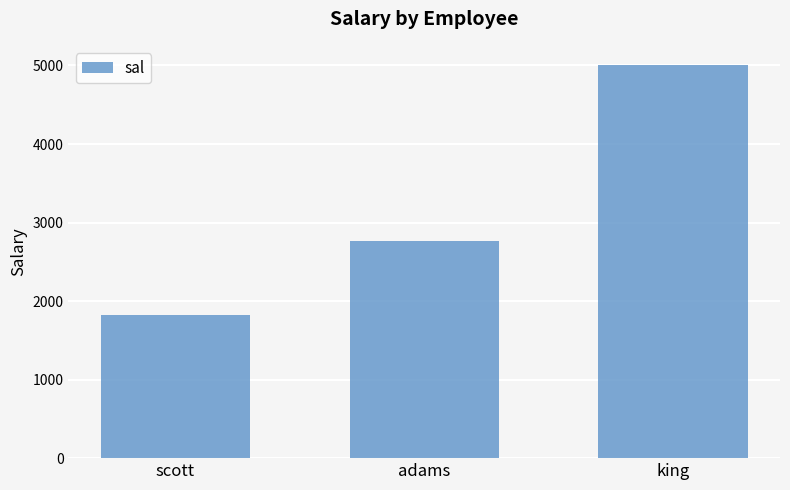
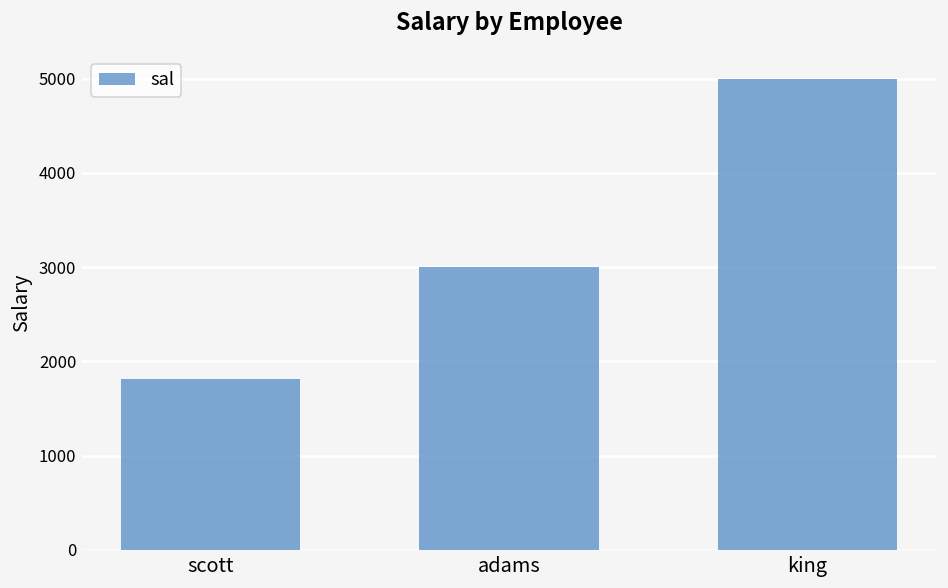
  {
    "scott": 1800,
-   "adams": 2800,
+   "adams": 3000,
    "king": 5000
  }
